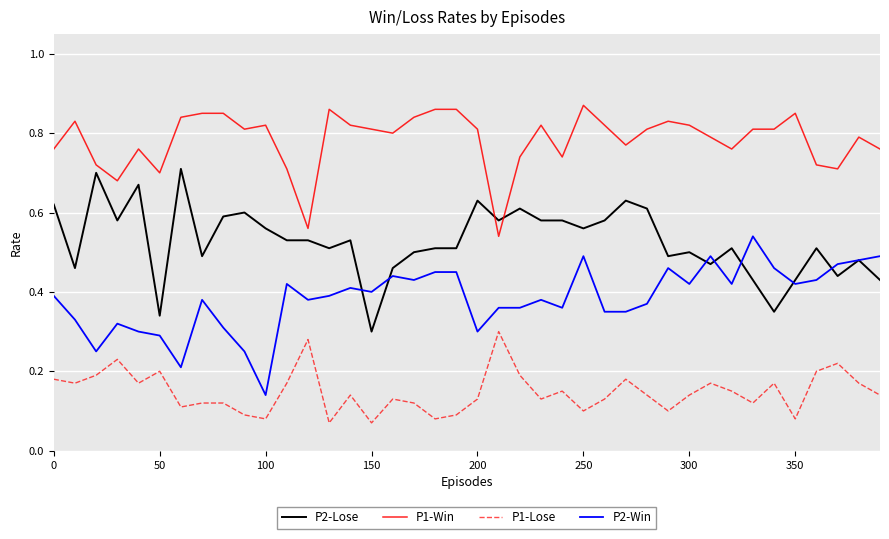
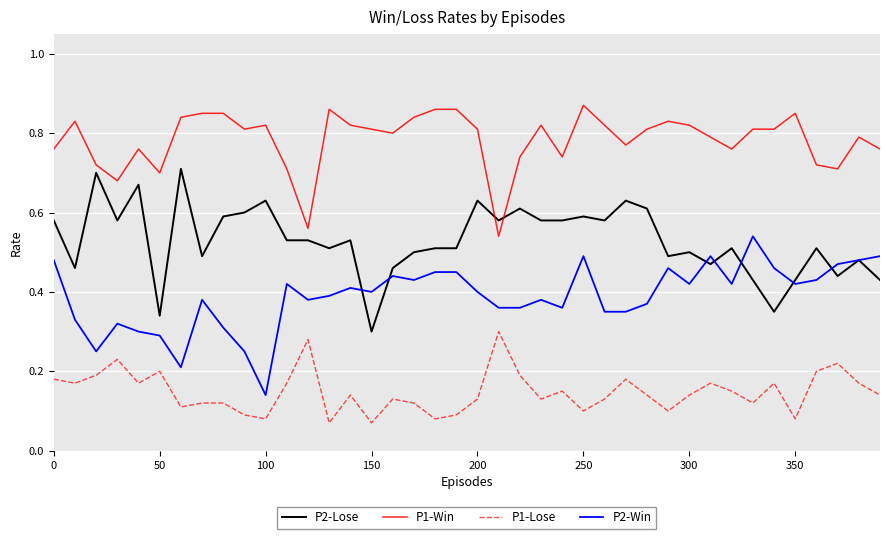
  {
    "P2-Lose": {
-     "0": 0.62,
+     "0": 0.58,
      "50": 0.34,
-     "100": 0.56,
+     "100": 0.63,
      "150": 0.30,
      "200": 0.63,
-     "250": 0.56,
+     "250": 0.59,
      "300": 0.50,
      "350": 0.43
    },
    "P2-Win": {
-     "0": 0.39,
+     "0": 0.48,
      "50": 0.29,
      "100": 0.14,
      "150": 0.40,
-     "200": 0.3,
+     "200": 0.4,
      "250": 0.49,
      "300": 0.42,
      "350": 0.42
    }
  }
